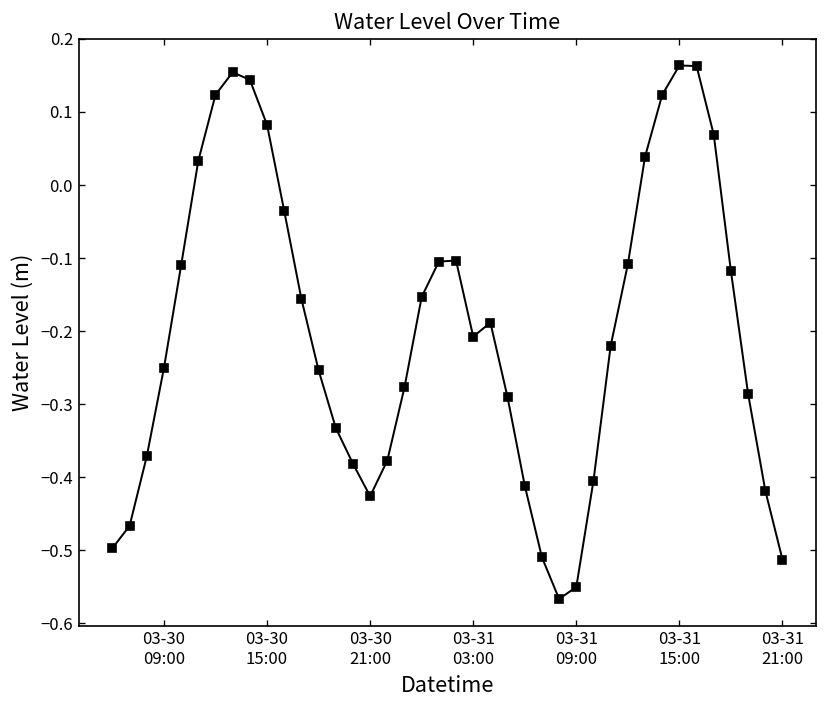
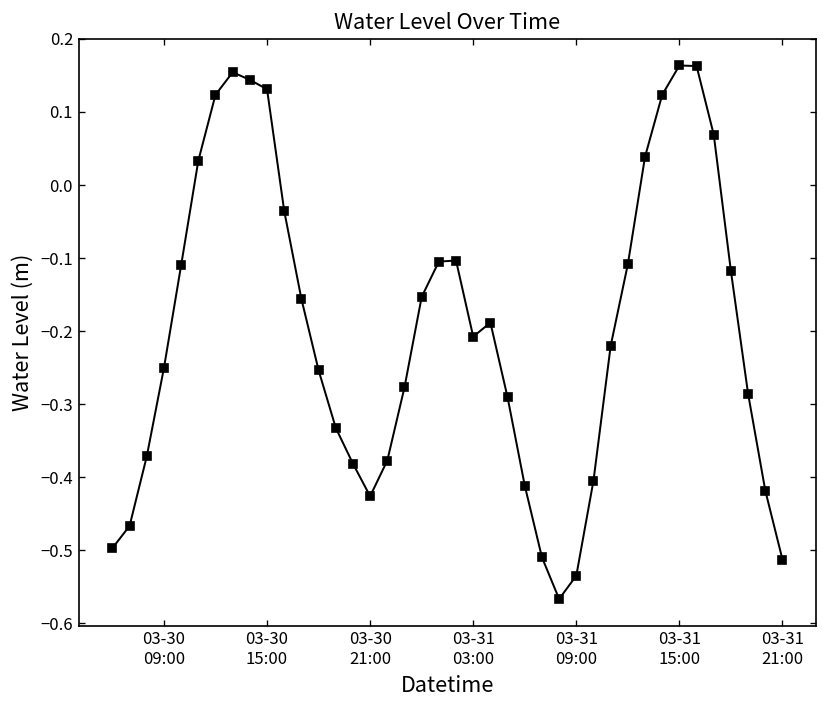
  {
    "03-30 09:00": -0.25,
-   "03-30 15:00": 0.08,
+   "03-30 15:00": 0.13,
    "03-30 21:00": -0.43,
    "03-31 03:00": -0.21,
-   "03-31 09:00": -0.55,
+   "03-31 09:00": -0.53,
    "03-31 15:00": 0.16,
    "03-31 21:00": -0.51
  }
